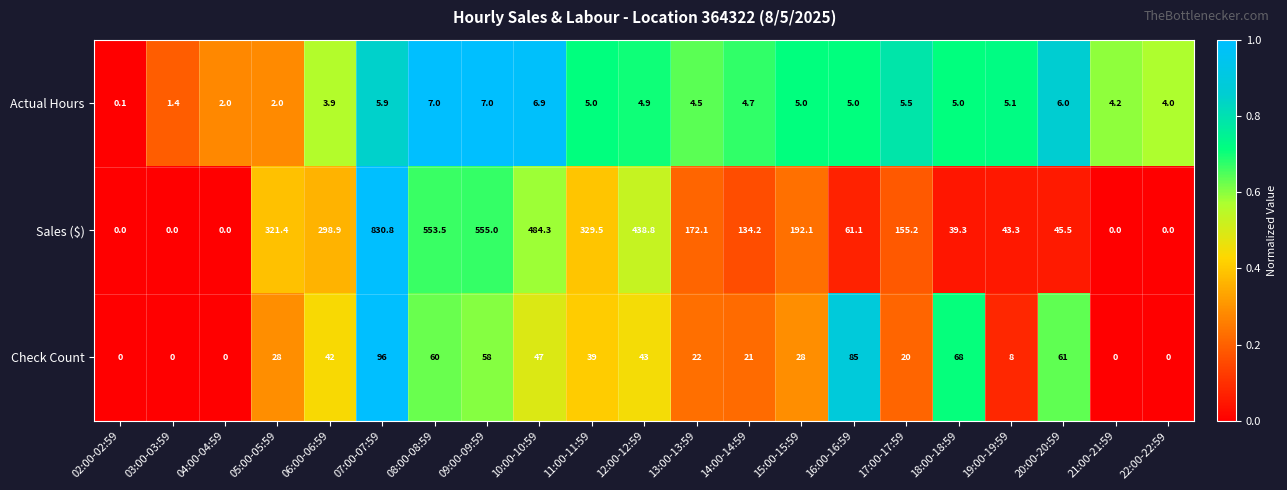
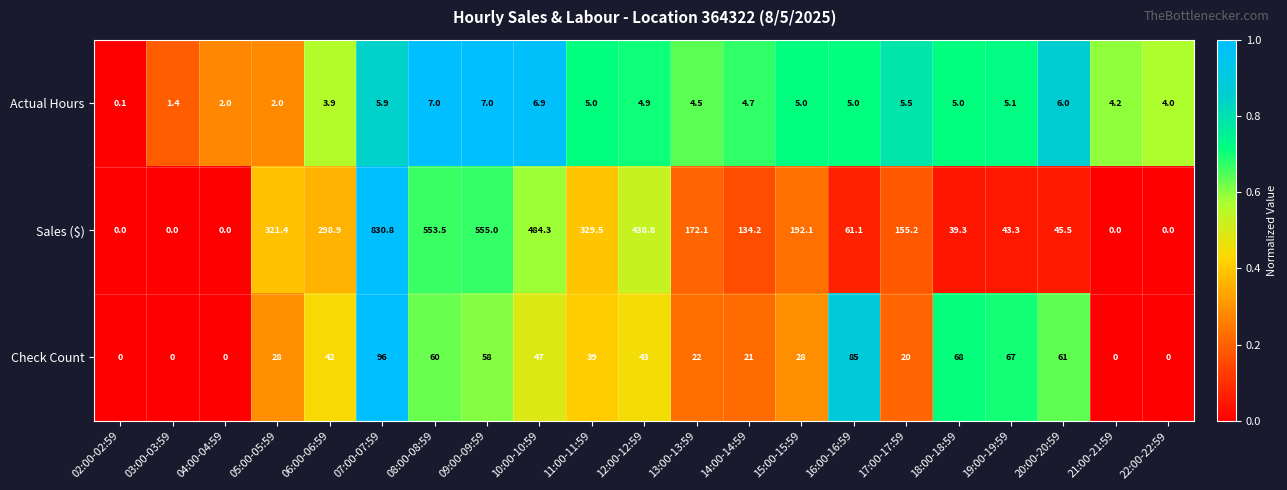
  {
    "Actual Hours": {
      "02:00-02:59": 0.1,
      "03:00-03:59": 1.4,
      "04:00-04:59": 2.0,
      "05:00-05:59": 2.0,
      "06:00-06:59": 3.9,
      "07:00-07:59": 5.9,
      "08:00-08:59": 7.0,
      "09:00-09:59": 7.0,
      "10:00-10:59": 6.9,
      "11:00-11:59": 5.0,
      "12:00-12:59": 4.9,
      "13:00-13:59": 4.5,
      "14:00-14:59": 4.7,
      "15:00-15:59": 5.0,
      "16:00-16:59": 5.0,
      "17:00-17:59": 5.5,
      "18:00-18:59": 5.0,
      "19:00-19:59": 5.1,
      "20:00-20:59": 6.0,
      "21:00-21:59": 4.2,
      "22:00-22:59": 4.0
    },
    "Sales ($)": {
      "02:00-02:59": 0.0,
      "03:00-03:59": 0.0,
      "04:00-04:59": 0.0,
      "05:00-05:59": 321.4,
      "06:00-06:59": 298.9,
      "07:00-07:59": 830.8,
      "08:00-08:59": 553.5,
      "09:00-09:59": 555.0,
      "10:00-10:59": 484.3,
      "11:00-11:59": 329.5,
      "12:00-12:59": 438.8,
      "13:00-13:59": 172.1,
      "14:00-14:59": 134.2,
      "15:00-15:59": 192.1,
      "16:00-16:59": 61.1,
      "17:00-17:59": 155.2,
      "18:00-18:59": 39.3,
      "19:00-19:59": 43.3,
      "20:00-20:59": 45.5,
      "21:00-21:59": 0.0,
      "22:00-22:59": 0.0
    },
    "Check Count": {
      "02:00-02:59": 0,
      "03:00-03:59": 0,
      "04:00-04:59": 0,
      "05:00-05:59": 28,
      "06:00-06:59": 42,
      "07:00-07:59": 96,
      "08:00-08:59": 60,
      "09:00-09:59": 58,
      "10:00-10:59": 47,
      "11:00-11:59": 39,
      "12:00-12:59": 43,
      "13:00-13:59": 22,
      "14:00-14:59": 21,
      "15:00-15:59": 28,
      "16:00-16:59": 85,
      "17:00-17:59": 20,
      "18:00-18:59": 68,
-     "19:00-19:59": 8,
+     "19:00-19:59": 67,
      "20:00-20:59": 61,
      "21:00-21:59": 0,
      "22:00-22:59": 0
    }
  }
